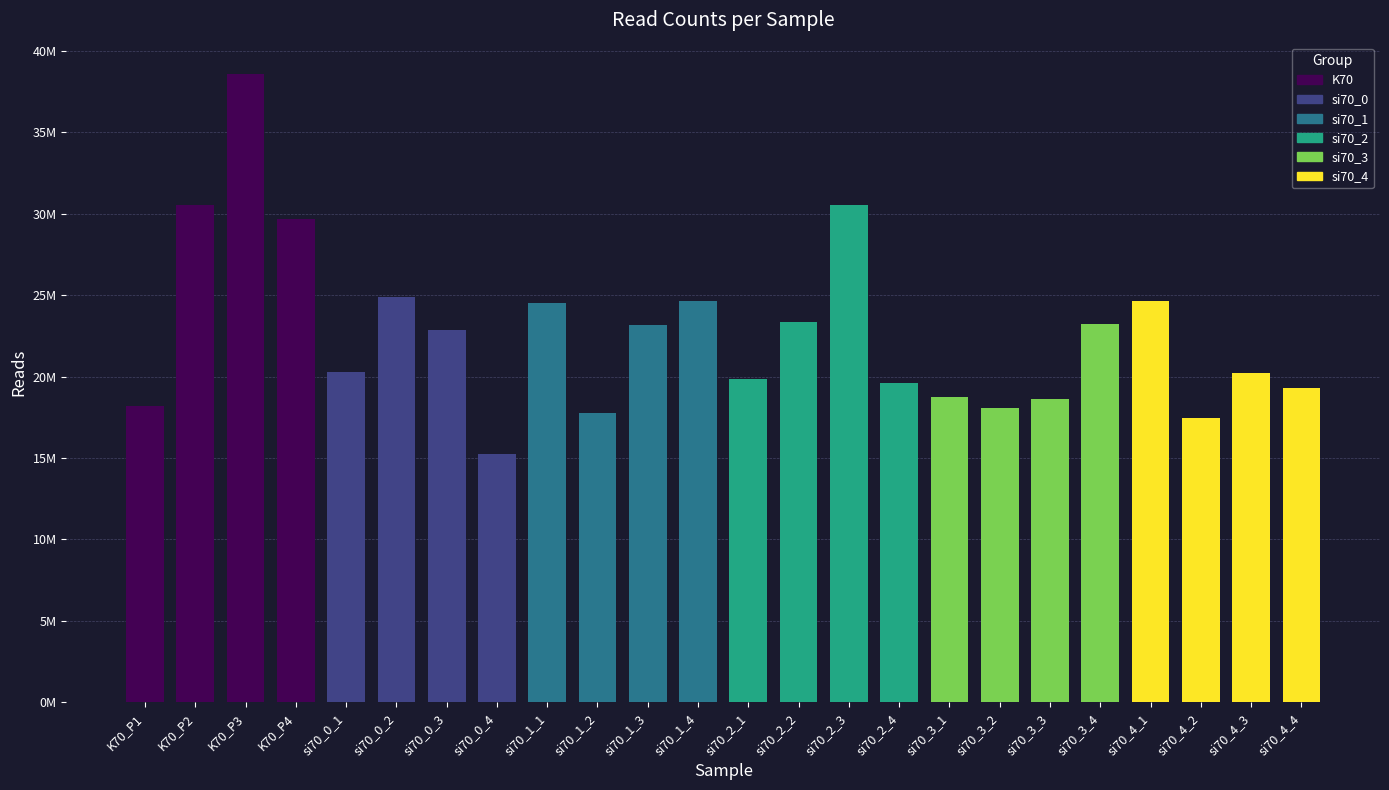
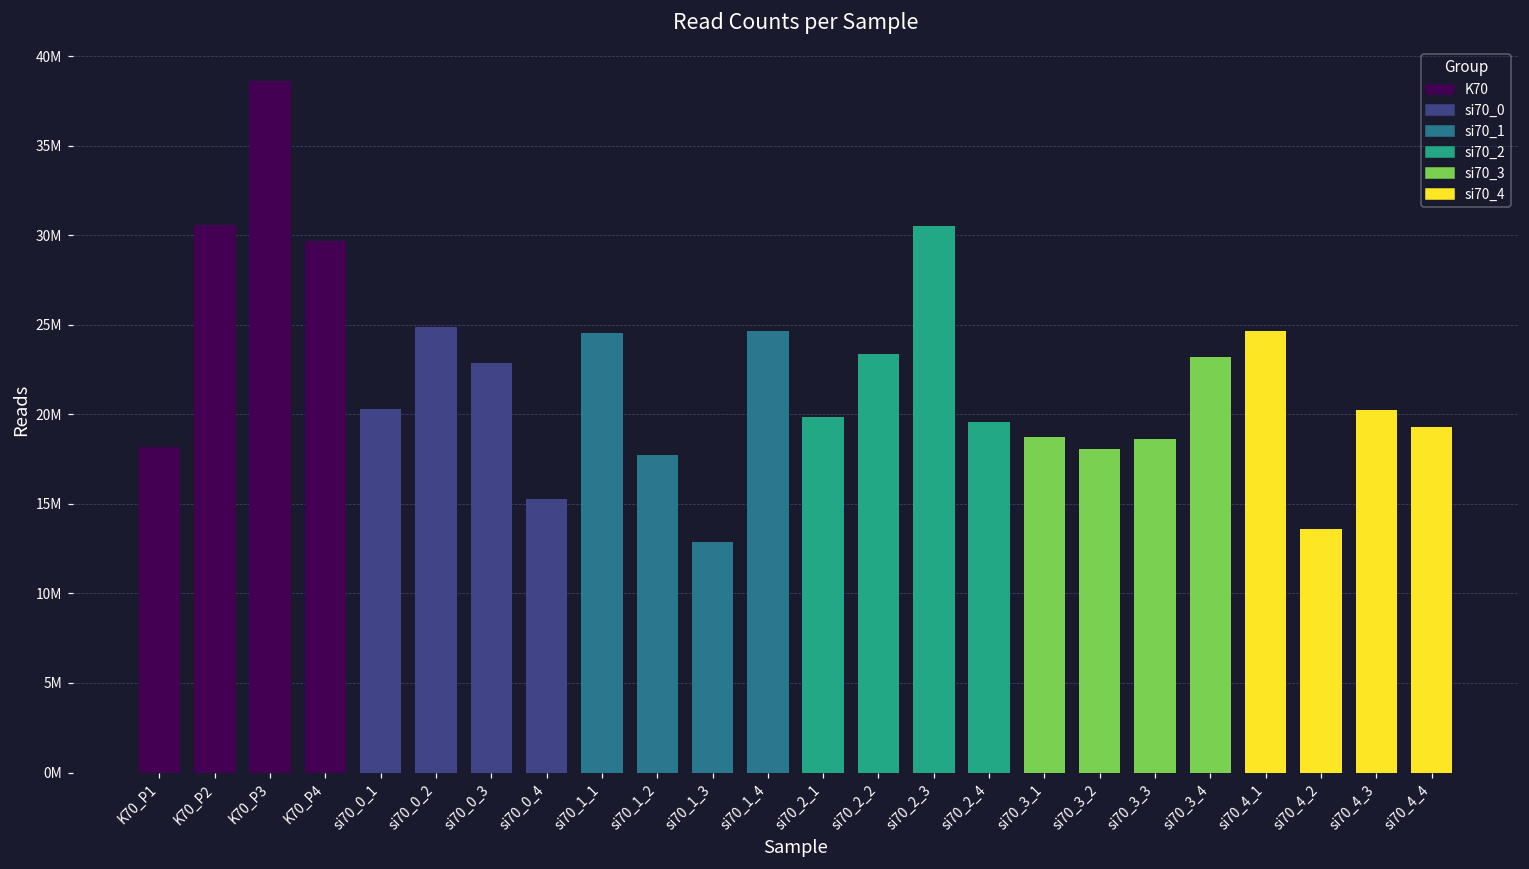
  {
    "K70_P1": 18200000,
    "K70_P2": 30600000,
    "K70_P3": 38600000,
    "K70_P4": 29700000,
    "si70_0_1": 20300000,
    "si70_0_2": 24900000,
    "si70_0_3": 22900000,
    "si70_0_4": 15300000,
    "si70_1_1": 24500000,
    "si70_1_2": 17800000,
-   "si70_1_3": 23100000,
+   "si70_1_3": 12800000,
    "si70_1_4": 24700000,
    "si70_2_1": 19800000,
    "si70_2_2": 23400000,
    "si70_2_3": 30500000,
    "si70_2_4": 19600000,
    "si70_3_1": 18700000,
    "si70_3_2": 18100000,
    "si70_3_3": 18600000,
    "si70_3_4": 23200000,
    "si70_4_1": 24700000,
-   "si70_4_2": 17500000,
+   "si70_4_2": 13600000,
    "si70_4_3": 20200000,
    "si70_4_4": 19300000
  }
